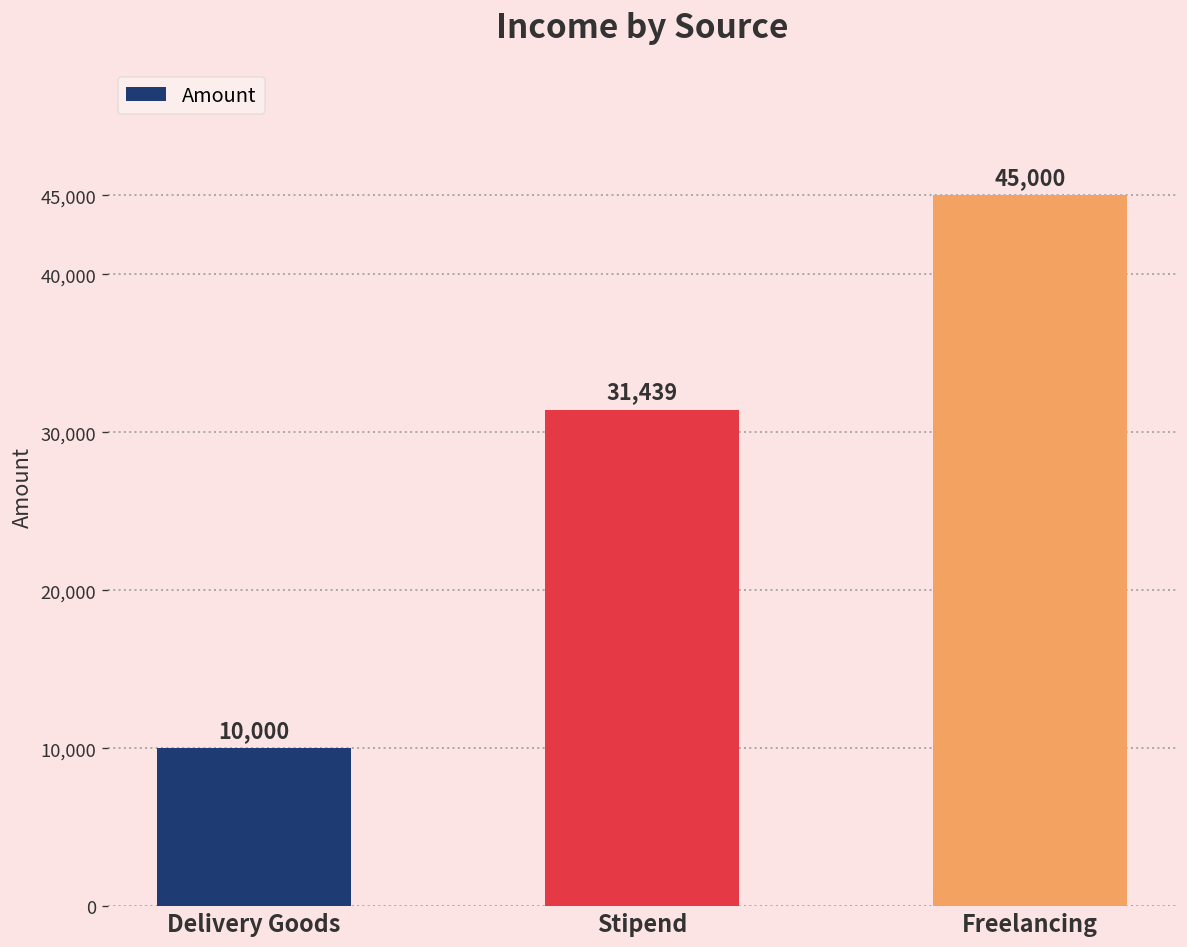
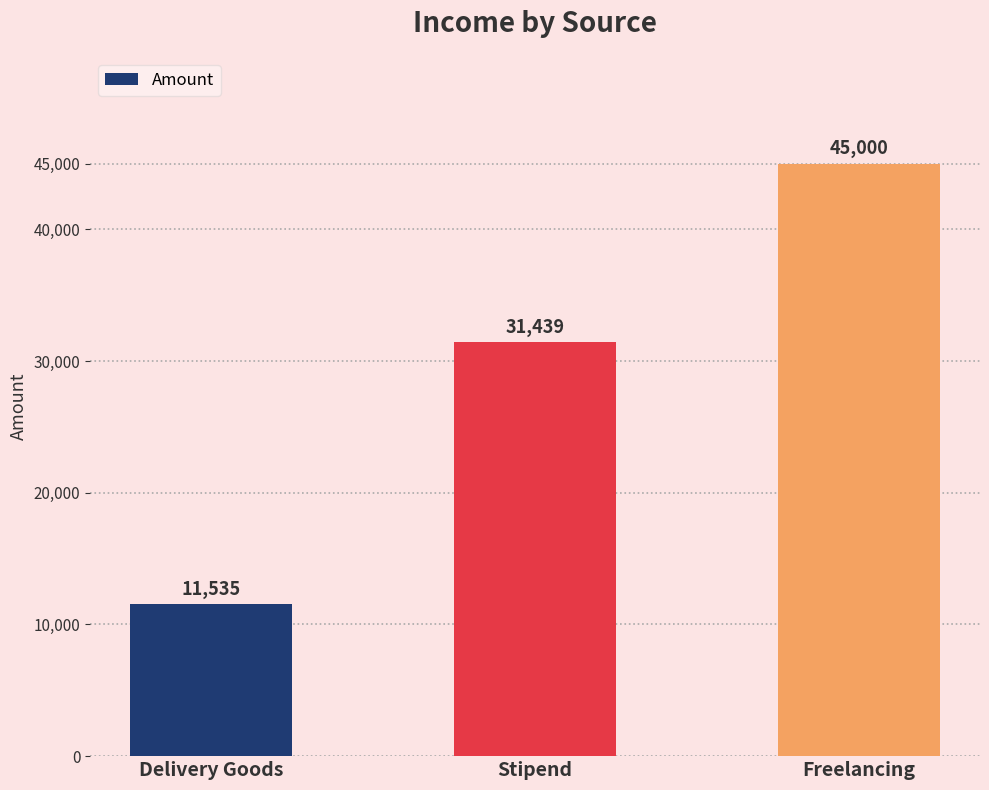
  {
-   "Delivery Goods": "10,000",
+   "Delivery Goods": "11,535",
    "Stipend": "31,439",
    "Freelancing": "45,000"
  }
